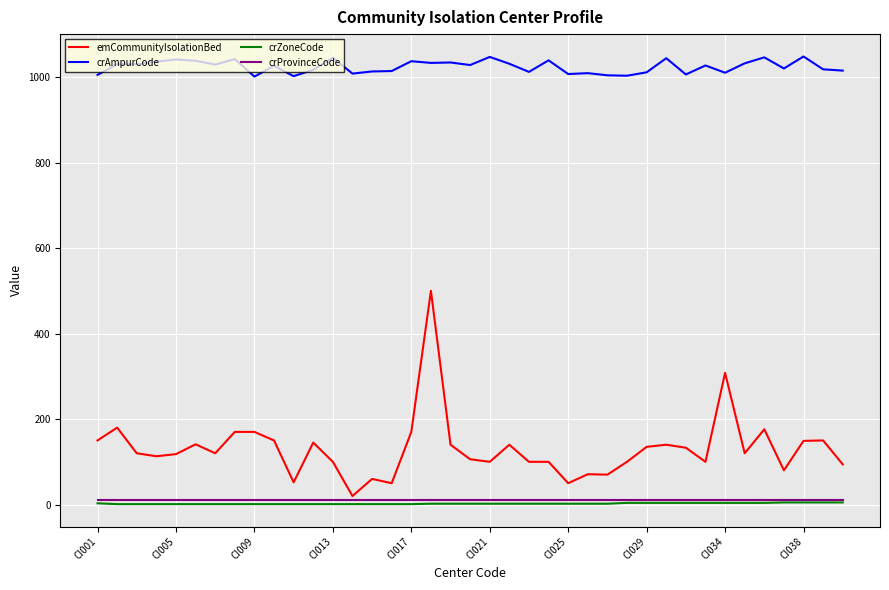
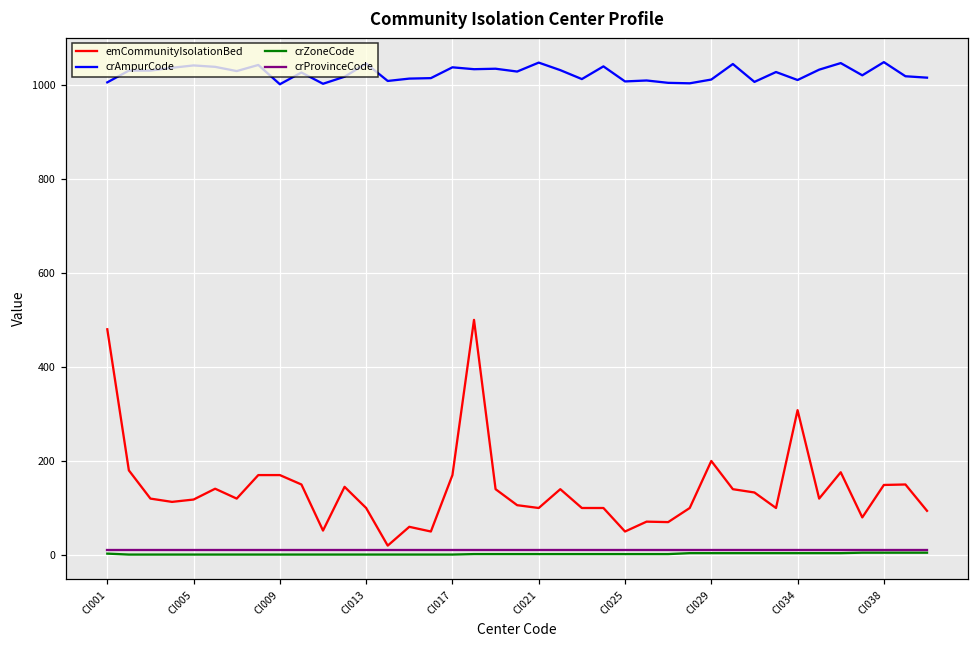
  {
    "emCommunityIsolationBed": {
-     "CI001": 150,
+     "CI001": 480,
      "CI005": 120,
      "CI009": 170,
      "CI013": 100,
      "CI017": 170,
      "CI021": 100,
      "CI025": 50,
-     "CI029": 140,
+     "CI029": 200,
      "CI034": 310,
      "CI038": 150
    },
    "crAmpurCode": {
      "CI001": 1010,
      "CI009": 1000,
      "CI017": 1040,
      "CI021": 1050,
      "CI025": 1010,
      "CI029": 1010,
      "CI034": 1010,
      "CI038": 1050
    },
    "crZoneCode": {
      "CI001": 0,
      "CI005": 0,
      "CI009": 0,
      "CI013": 0,
      "CI017": 0,
      "CI021": 0,
      "CI025": 0,
      "CI029": 0,
      "CI034": 0
    },
    "crProvinceCode": {
      "CI001": 10,
      "CI005": 10,
      "CI009": 10,
      "CI013": 10,
      "CI017": 10,
      "CI021": 10,
      "CI025": 10,
      "CI029": 10,
      "CI034": 10
    }
  }
